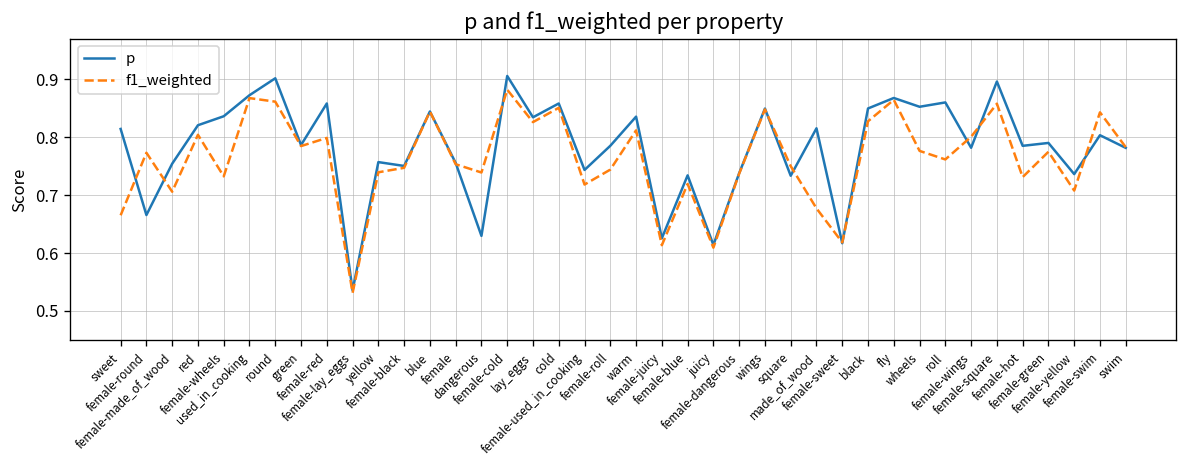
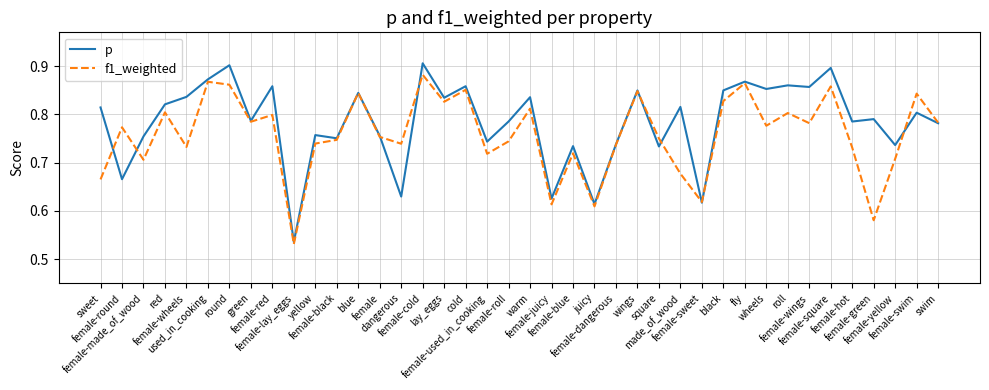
  {
    "p": {
      "sweet": 0.81,
      "female-round": 0.67,
      "female-made_of_wood": 0.75,
      "red": 0.82,
      "female-wheels": 0.84,
      "round": 0.90,
      "female-red": 0.86,
      "yellow": 0.76,
      "dangerous": 0.63,
      "female-cold": 0.91,
      "lay_eggs": 0.83,
      "cold": 0.86,
      "female-used_in_cooking": 0.74,
      "female-roll": 0.79,
      "warm": 0.84,
      "female-juicy": 0.63,
      "female-blue": 0.73,
      "square": 0.73,
      "made_of_wood": 0.82,
      "black": 0.85,
      "wheels": 0.85,
      "roll": 0.86,
-     "female-wings": 0.78,
+     "female-wings": 0.86,
      "female-square": 0.90,
      "female-hot": 0.79,
      "female-green": 0.79,
      "female-yellow": 0.74,
      "female-swim": 0.80
    },
    "f1_weighted": {
      "sweet": 0.67,
      "female-round": 0.77,
      "female-made_of_wood": 0.71,
      "red": 0.80,
      "female-wheels": 0.73,
      "round": 0.86,
      "female-red": 0.80,
      "yellow": 0.74,
      "dangerous": 0.74,
      "female-cold": 0.88,
      "lay_eggs": 0.83,
      "cold": 0.85,
      "female-used_in_cooking": 0.72,
      "female-roll": 0.74,
      "warm": 0.81,
      "female-juicy": 0.61,
      "female-blue": 0.72,
      "square": 0.75,
      "made_of_wood": 0.68,
      "black": 0.83,
      "wheels": 0.78,
-     "roll": 0.76,
-     "female-wings": 0.80,
+     "roll": 0.80,
+     "female-wings": 0.78,
      "female-square": 0.86,
      "female-hot": 0.73,
-     "female-green": 0.77,
+     "female-green": 0.58,
      "female-yellow": 0.71,
      "female-swim": 0.84
    }
  }
